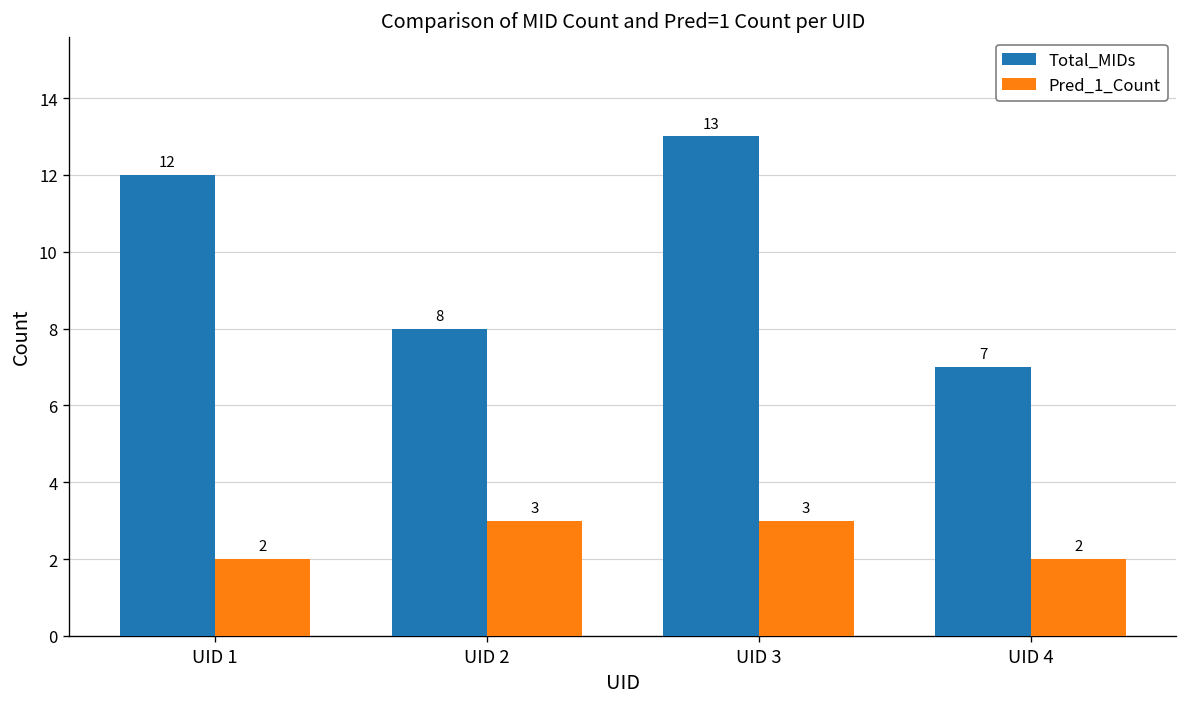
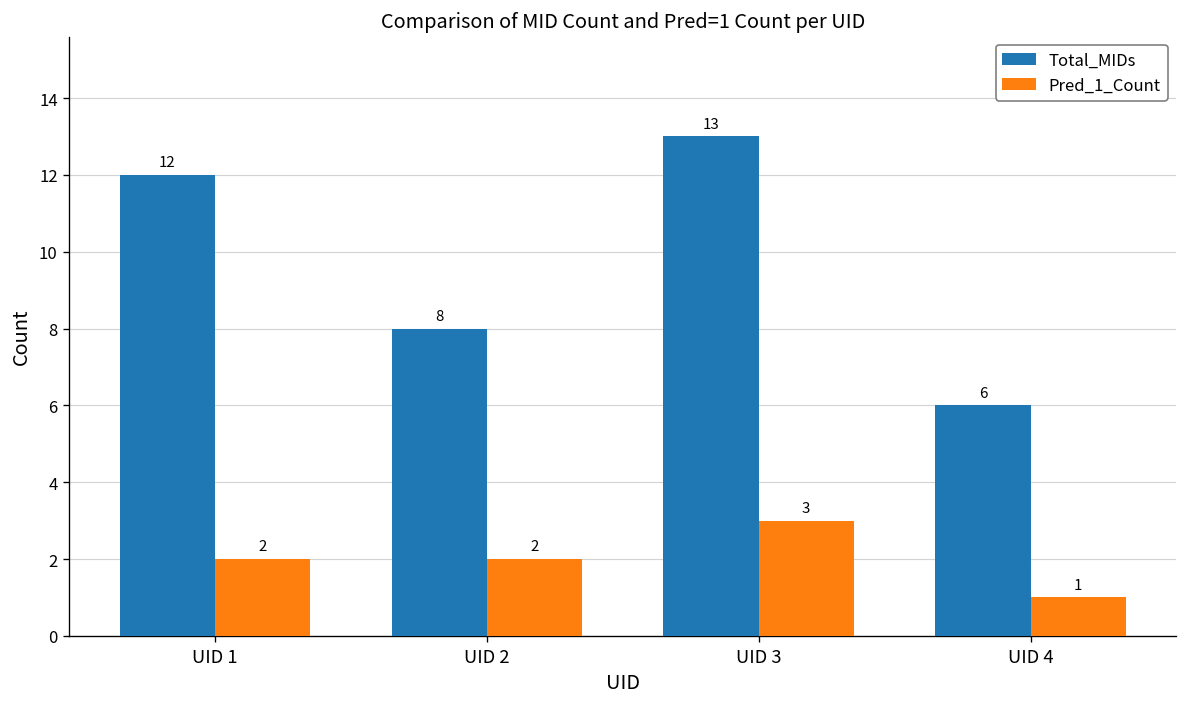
  {
    "Total_MIDs": {
      "UID 1": 12,
      "UID 2": 8,
      "UID 3": 13,
-     "UID 4": 7
+     "UID 4": 6
    },
    "Pred_1_Count": {
      "UID 1": 2,
-     "UID 2": 3,
+     "UID 2": 2,
      "UID 3": 3,
-     "UID 4": 2
+     "UID 4": 1
    }
  }
